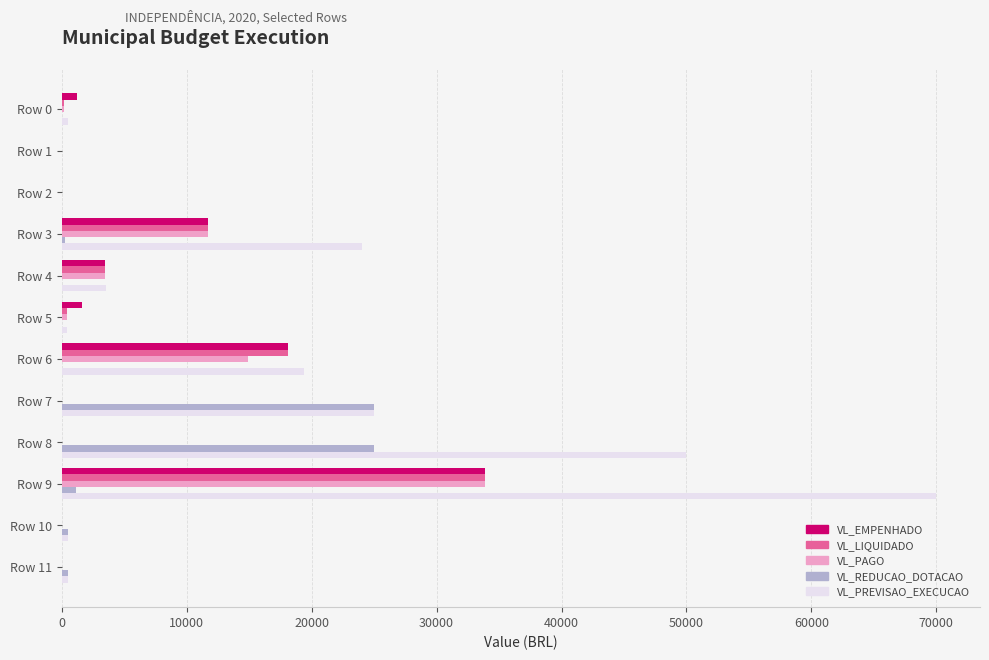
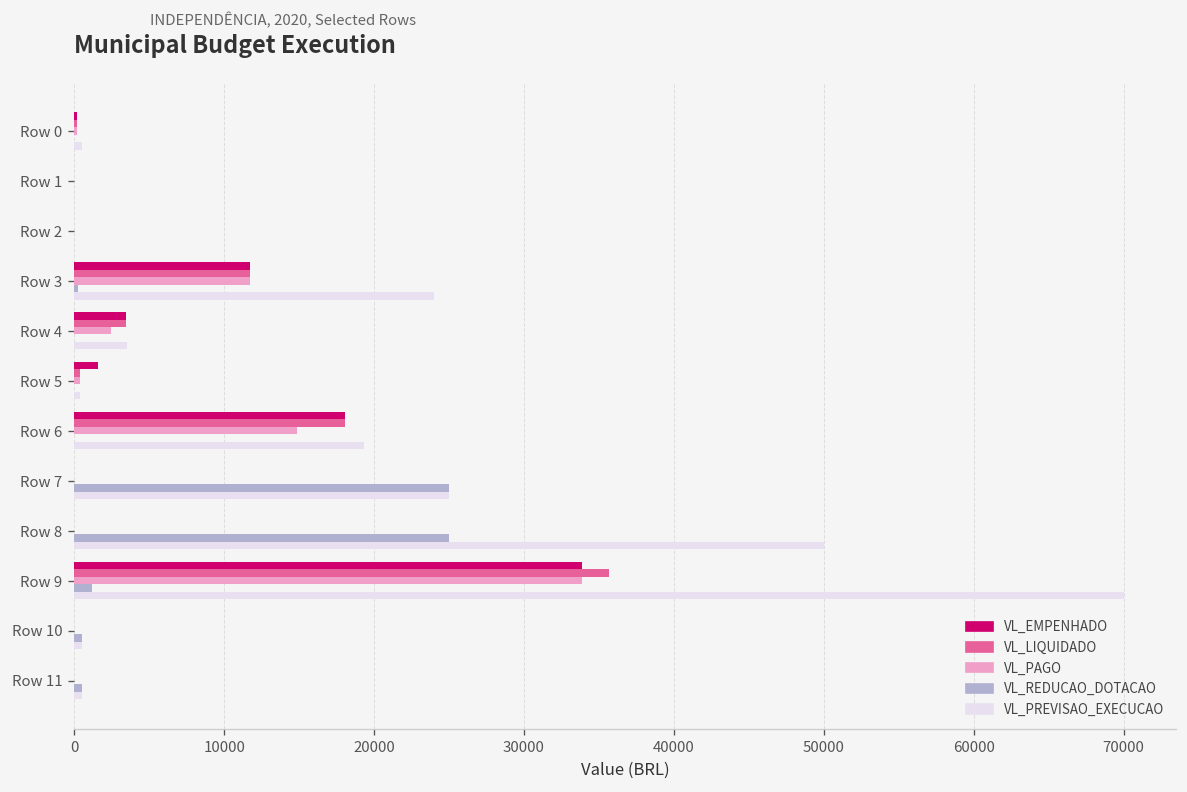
  {
    "VL_EMPENHADO": {
-     "Row 0": 1200,
+     "Row 0": 200,
      "Row 1": 0,
      "Row 2": 0,
      "Row 3": 11700,
      "Row 4": 3500,
      "Row 5": 1600,
      "Row 6": 18100,
      "Row 7": 0,
      "Row 8": 0,
      "Row 9": 33800,
      "Row 10": 0,
      "Row 11": 0
    },
    "VL_LIQUIDADO": {
      "Row 1": 0,
      "Row 2": 0,
      "Row 3": 11700,
      "Row 4": 3500,
      "Row 5": 400,
      "Row 6": 18100,
      "Row 7": 0,
      "Row 8": 0,
-     "Row 9": 33800,
+     "Row 9": 35600,
      "Row 10": 0,
      "Row 11": 0
    },
    "VL_PAGO": {
      "Row 1": 0,
      "Row 2": 0,
      "Row 3": 11700,
-     "Row 4": 3500,
+     "Row 4": 2500,
      "Row 5": 400,
      "Row 6": 14900,
      "Row 7": 0,
      "Row 8": 0,
      "Row 9": 33800,
      "Row 10": 0,
      "Row 11": 0
    },
    "VL_REDUCAO_DOTACAO": {
      "Row 0": 0,
      "Row 1": 0,
      "Row 2": 0,
      "Row 3": 300,
      "Row 4": 0,
      "Row 5": 0,
      "Row 6": 0,
      "Row 7": 25000,
      "Row 8": 25000,
      "Row 9": 1200,
      "Row 10": 500,
      "Row 11": 500
    },
    "VL_PREVISAO_EXECUCAO": {
      "Row 0": 500,
      "Row 1": 0,
      "Row 2": 0,
      "Row 3": 24000,
      "Row 4": 3500,
      "Row 5": 400,
      "Row 6": 19400,
      "Row 7": 25000,
      "Row 8": 50000,
      "Row 9": 70000,
      "Row 10": 500,
      "Row 11": 500
    }
  }
